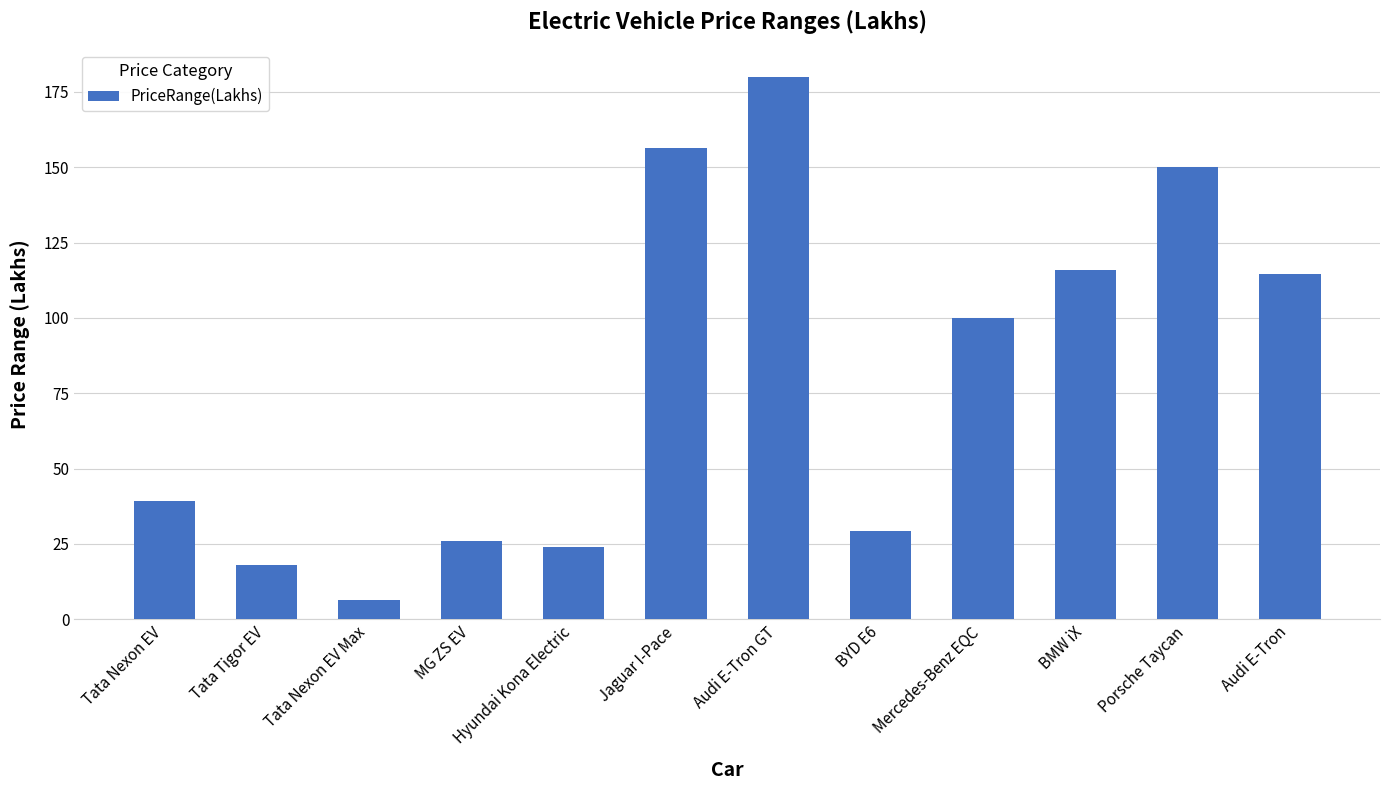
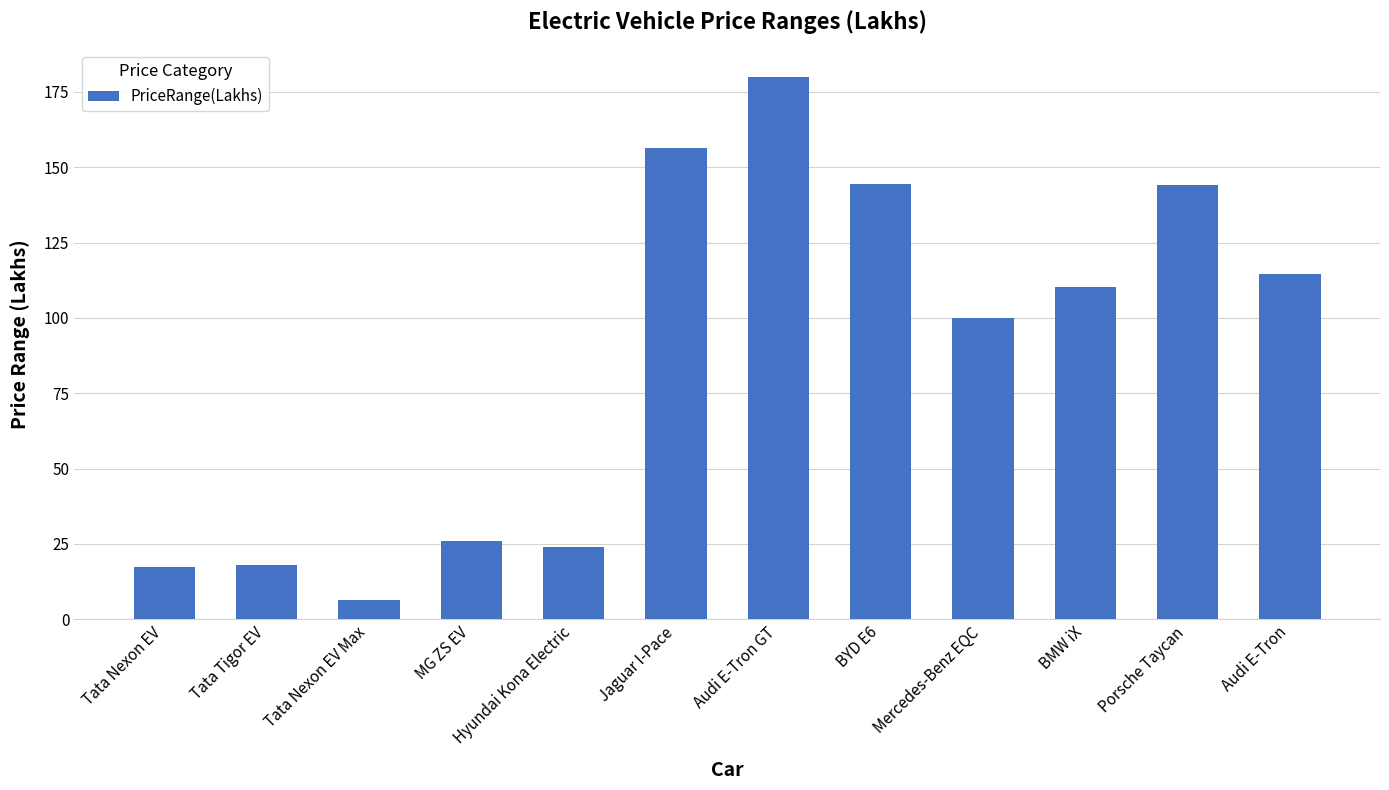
  {
-   "Tata Nexon EV": 39,
+   "Tata Nexon EV": 17,
    "Tata Tigor EV": 18,
    "Tata Nexon EV Max": 6,
    "MG ZS EV": 26,
    "Hyundai Kona Electric": 24,
    "Jaguar I-Pace": 156,
    "Audi E-Tron GT": 180,
-   "BYD E6": 29,
+   "BYD E6": 144,
    "Mercedes-Benz EQC": 100,
-   "BMW iX": 116,
-   "Porsche Taycan": 150,
+   "BMW iX": 110,
+   "Porsche Taycan": 144,
    "Audi E-Tron": 115
  }
